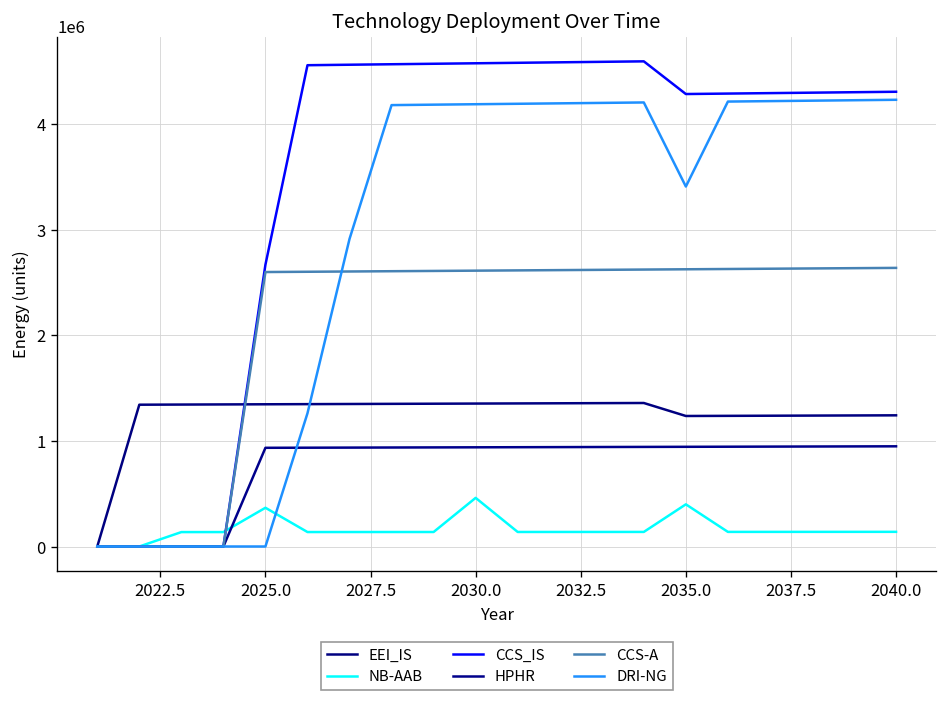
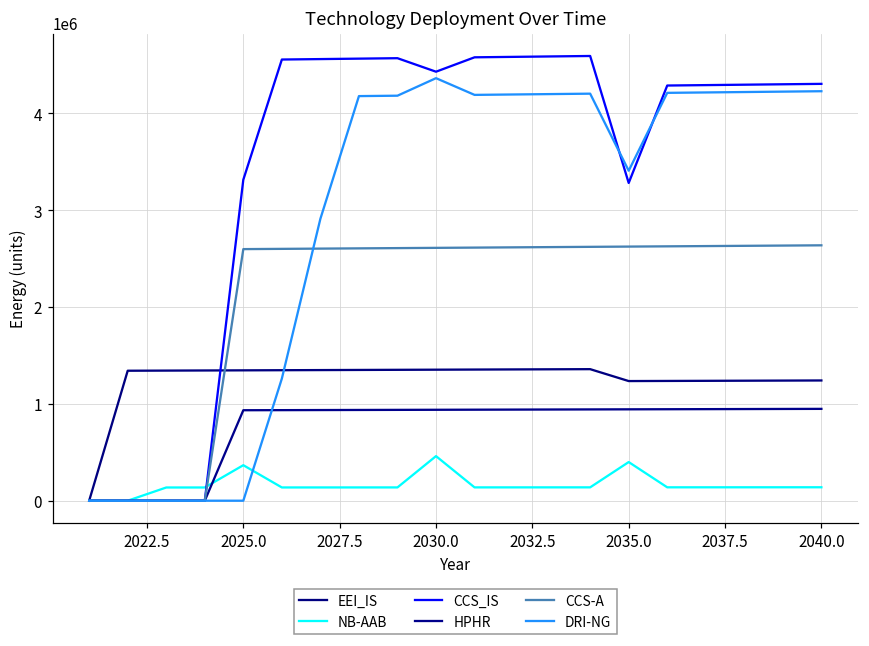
  {
    "NB-AAB": {
      "2025.0": 400000,
      "2030.0": 500000,
      "2035.0": 400000,
      "2040.0": 100000
    },
    "CCS_IS": {
-     "2025.0": 2700000,
-     "2030.0": 4600000,
-     "2035.0": 4300000,
+     "2025.0": 3300000,
+     "2030.0": 4400000,
+     "2035.0": 3300000,
      "2040.0": 4300000
    },
    "CCS-A": {
      "2025.0": 2600000,
      "2030.0": 2600000,
      "2035.0": 2600000,
      "2040.0": 2600000
    },
    "DRI-NG": {
      "2025.0": 0,
-     "2030.0": 4200000,
+     "2030.0": 4400000,
      "2035.0": 3400000,
      "2040.0": 4200000
    }
  }
